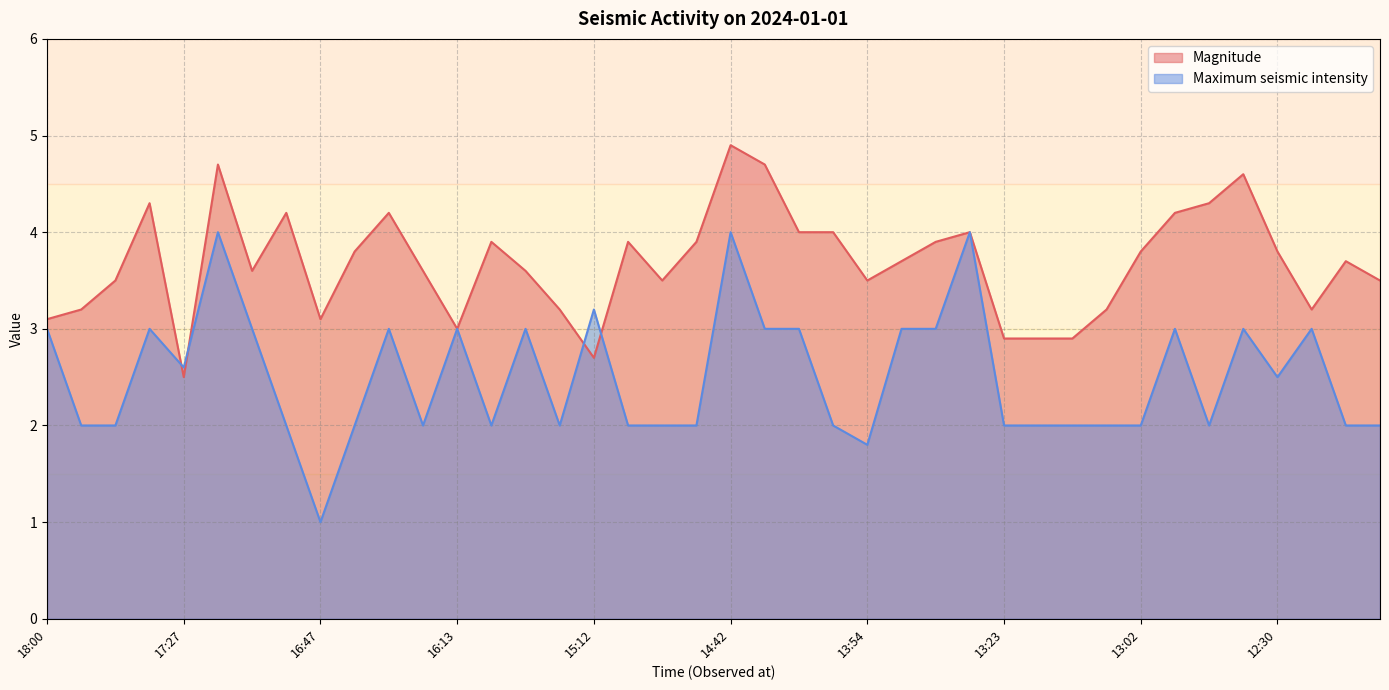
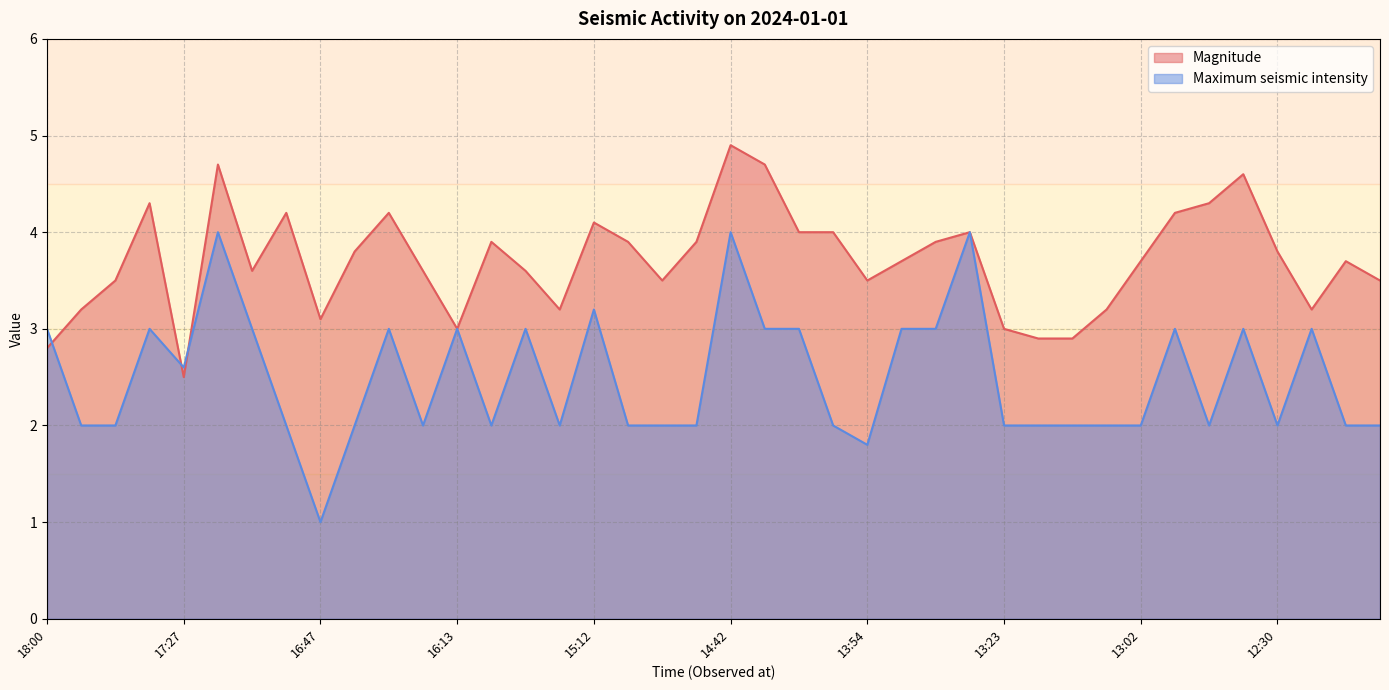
  {
    "Magnitude": {
-     "18:00": 3.1,
+     "18:00": 2.8,
      "17:27": 2.5,
      "16:47": 3.1,
-     "15:12": 2.7,
+     "15:12": 4.1,
      "14:42": 4.9,
      "13:54": 3.5,
-     "13:23": 2.9,
-     "13:02": 3.8,
+     "13:23": 3.0,
+     "13:02": 3.7,
      "12:30": 3.8
    },
    "Maximum seismic intensity": {
      "18:00": 3.0,
      "17:27": 2.6,
      "16:47": 1.0,
      "15:12": 3.2,
      "14:42": 4.0,
      "13:54": 1.8,
      "13:23": 2.0,
      "13:02": 2.0,
-     "12:30": 2.5
+     "12:30": 2.0
    }
  }
